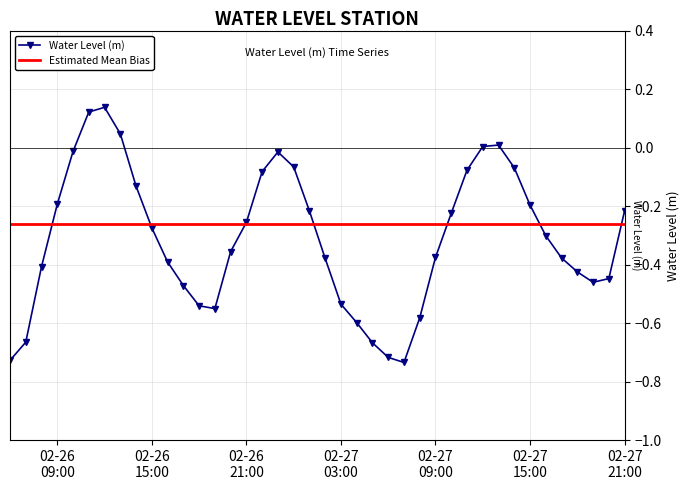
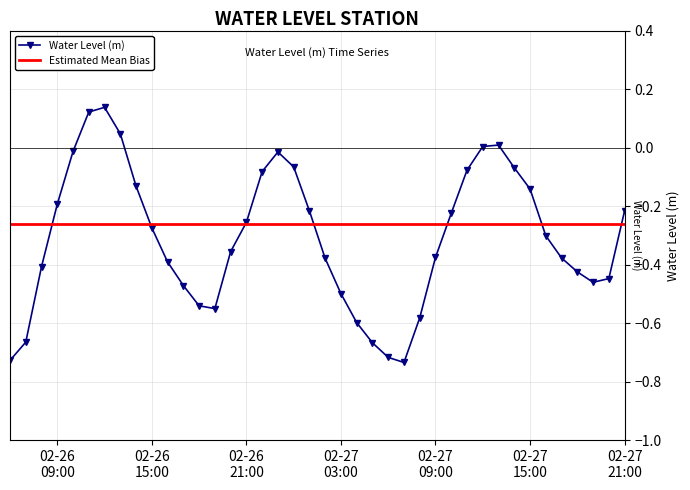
  {
    "02-26 09:00": -0.19,
    "02-26 15:00": -0.27,
    "02-26 21:00": -0.26,
-   "02-27 03:00": -0.54,
+   "02-27 03:00": -0.50,
    "02-27 09:00": -0.38,
-   "02-27 15:00": -0.20,
+   "02-27 15:00": -0.14,
    "02-27 21:00": -0.22
  }
